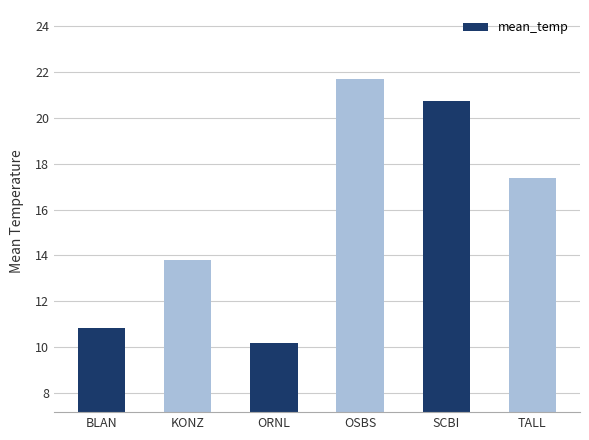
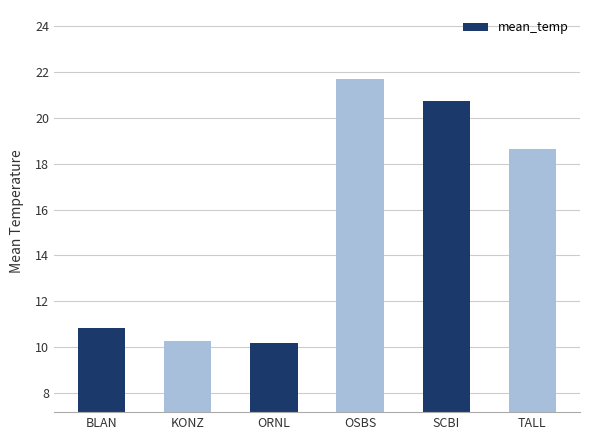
  {
    "BLAN": 10.8,
-   "KONZ": 13.8,
+   "KONZ": 10.3,
    "ORNL": 10.2,
    "OSBS": 21.7,
    "SCBI": 20.7,
-   "TALL": 17.4
+   "TALL": 18.6
  }
